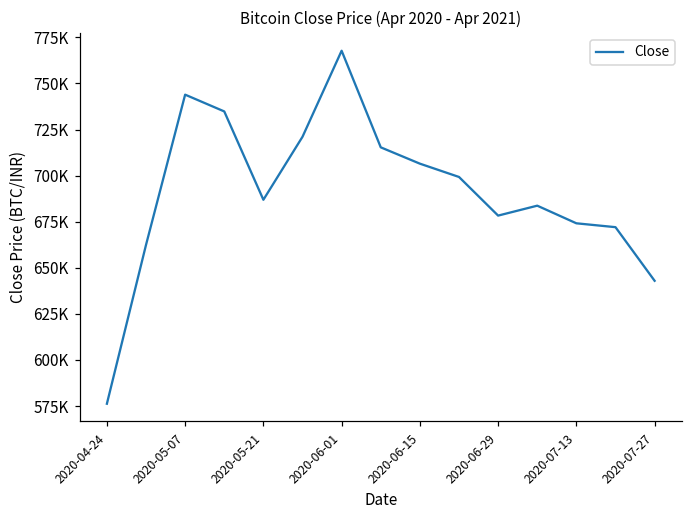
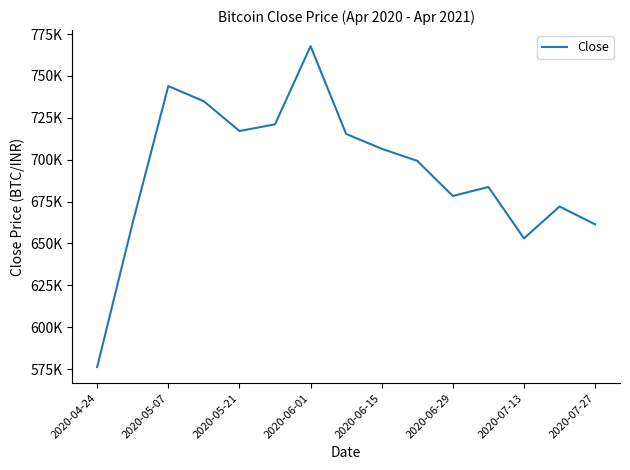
  {
    "2020-04-24": 576000,
    "2020-05-07": 744000,
-   "2020-05-21": 687000,
+   "2020-05-21": 717000,
    "2020-06-01": 768000,
    "2020-06-15": 707000,
    "2020-06-29": 678000,
-   "2020-07-13": 674000,
-   "2020-07-27": 643000
+   "2020-07-13": 653000,
+   "2020-07-27": 661000
  }
